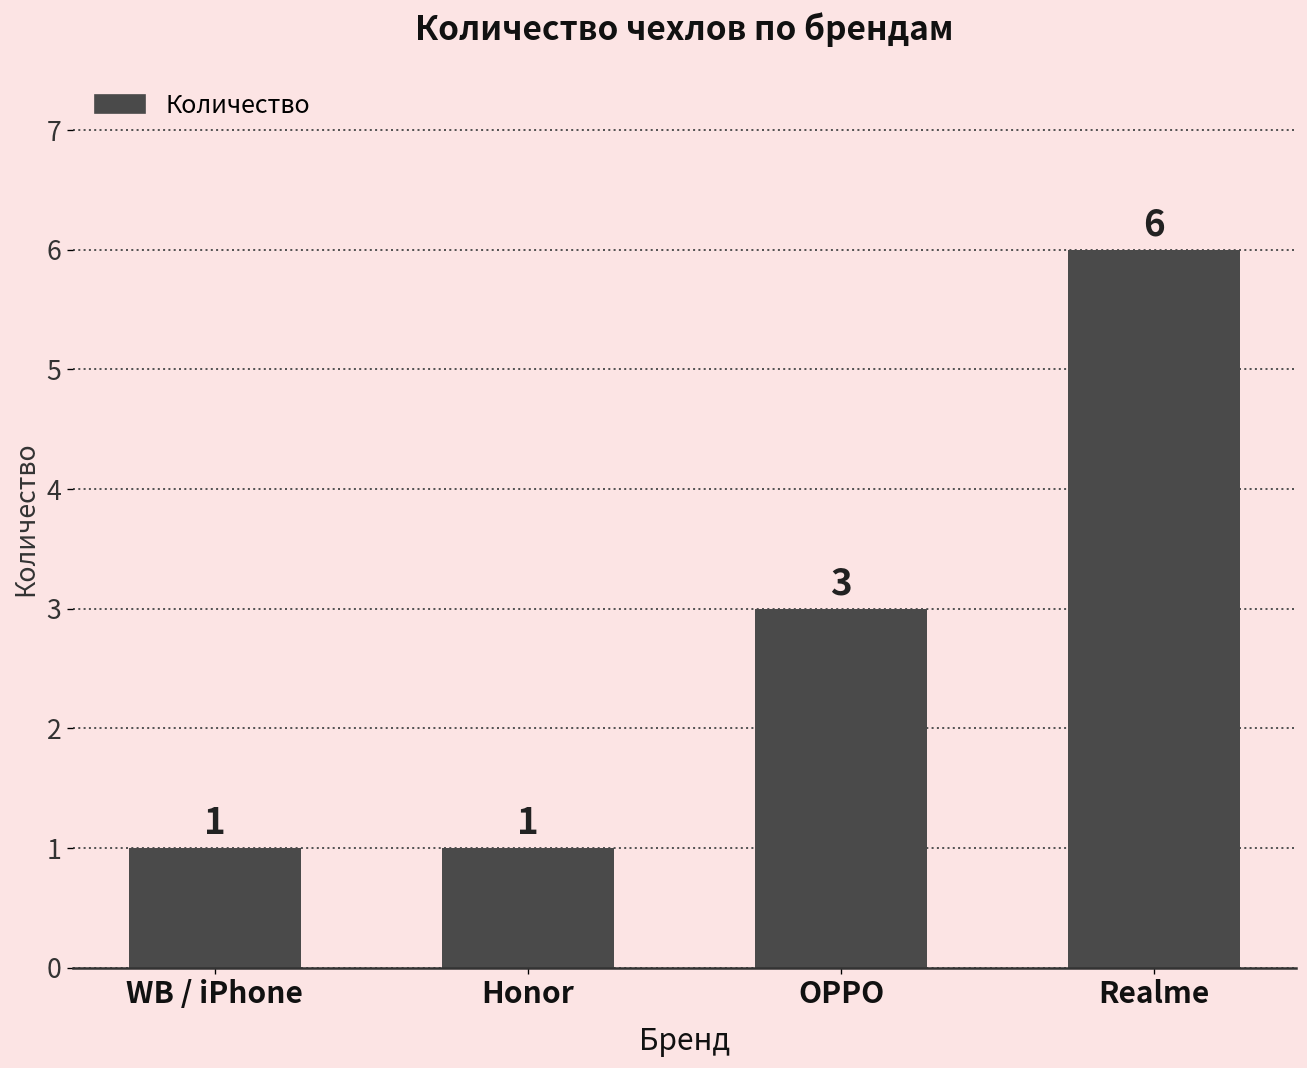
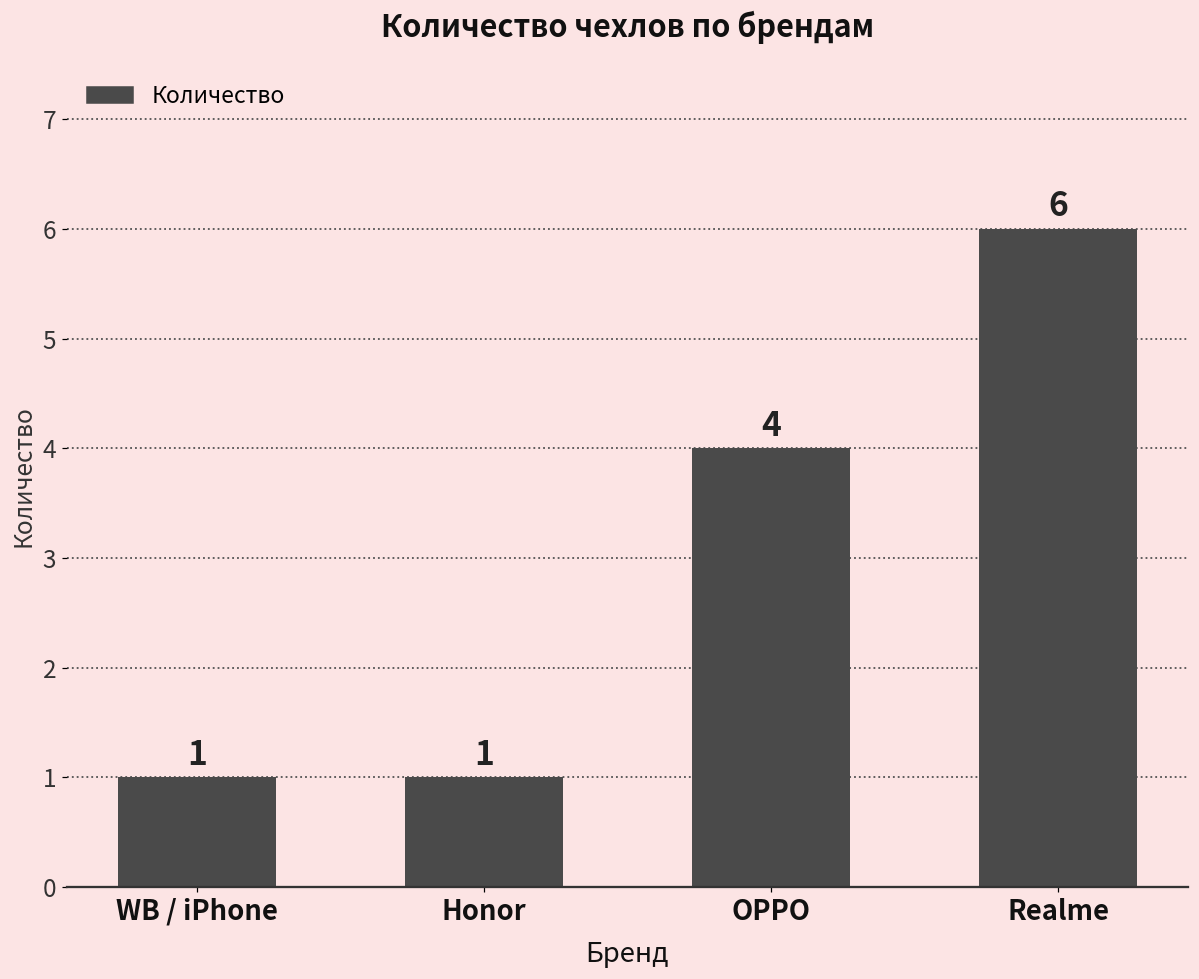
  {
    "WB / iPhone": 1,
    "Honor": 1,
-   "OPPO": 3,
+   "OPPO": 4,
    "Realme": 6
  }
